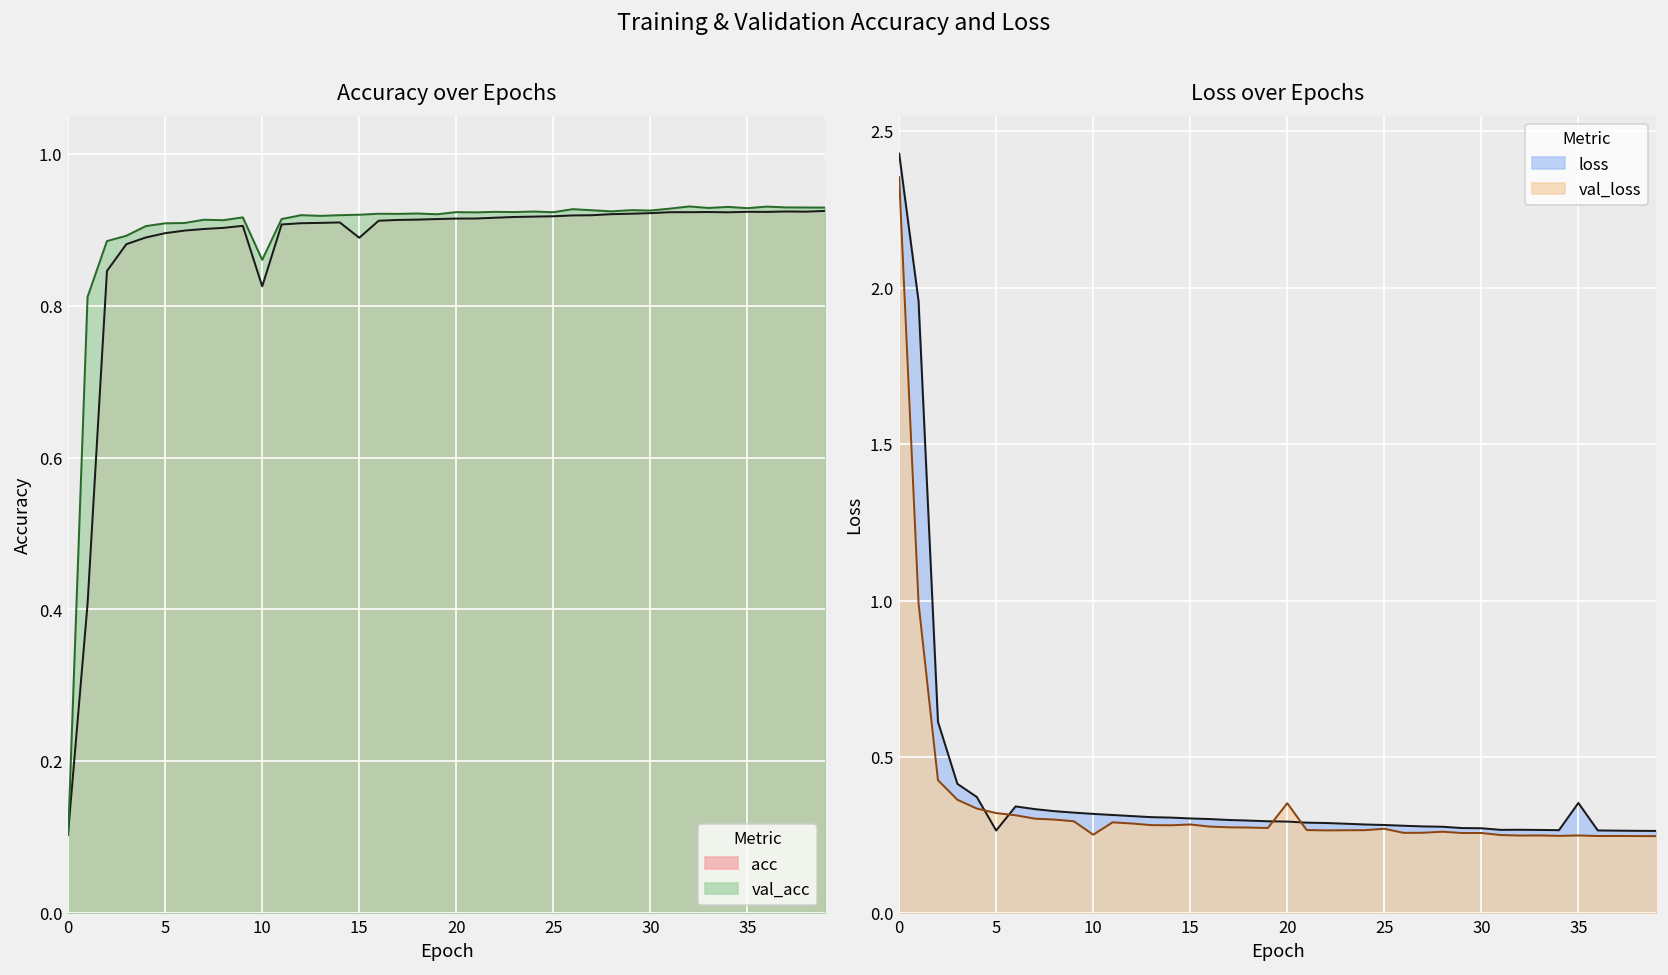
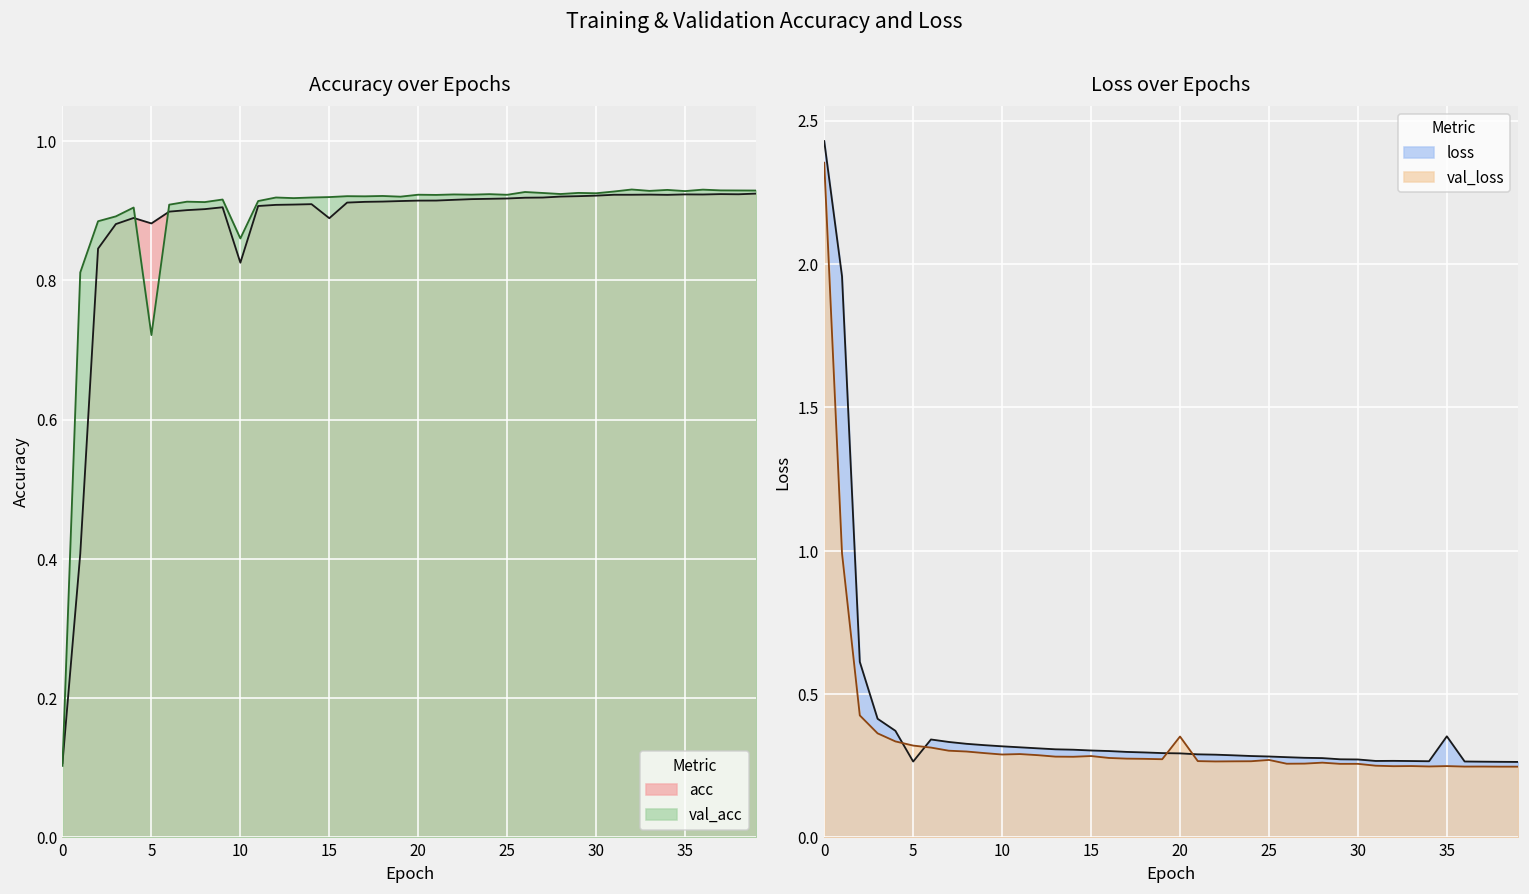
  {
    "Accuracy over Epochs": {
      "acc": {
-       "5": 0.90,
+       "5": 0.88,
        "10": 0.83,
        "15": 0.89,
        "20": 0.91,
        "25": 0.92,
        "35": 0.92
      },
      "val_acc": {
-       "5": 0.91,
+       "5": 0.72,
        "10": 0.86,
        "15": 0.92,
        "20": 0.92,
        "25": 0.92,
        "35": 0.93
      }
    },
    "Loss over Epochs": {
      "loss": {
        "0": 2.43,
        "5": 0.26,
        "10": 0.32,
        "15": 0.30,
        "20": 0.29,
        "25": 0.28,
        "30": 0.27,
        "35": 0.35
      },
      "val_loss": {
        "0": 2.35,
        "5": 0.32,
-       "10": 0.25,
+       "10": 0.29,
        "15": 0.28,
        "20": 0.35,
        "25": 0.27,
        "30": 0.26,
        "35": 0.25
      }
    }
  }
